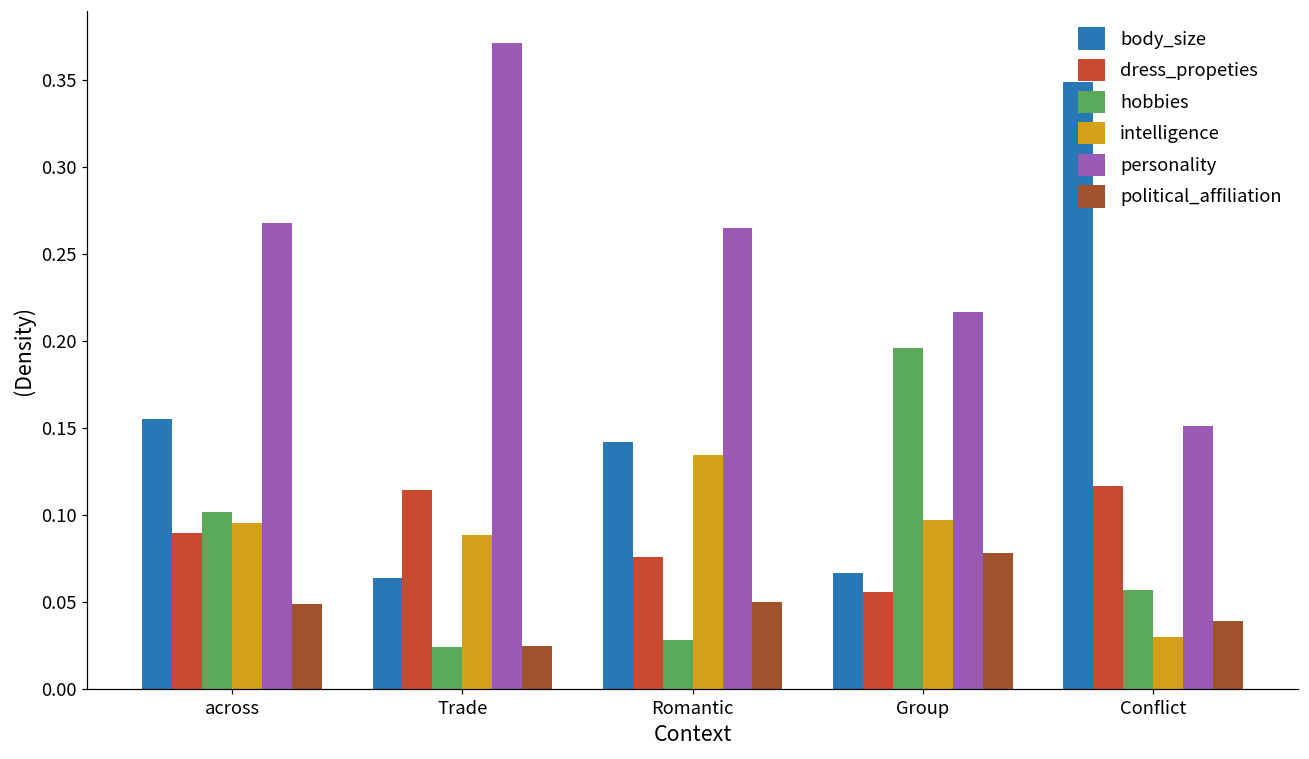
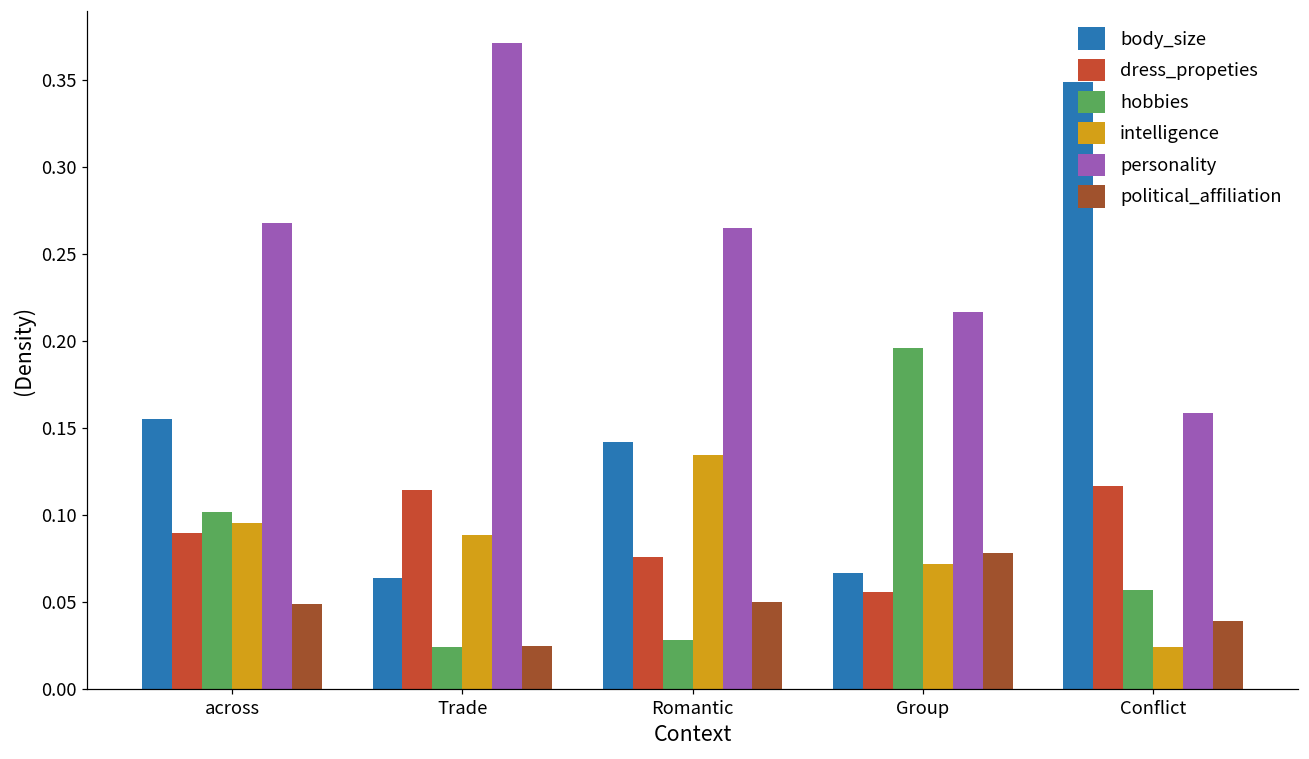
  {
    "body_size": {
      "across": 0.156,
      "Trade": 0.064,
      "Romantic": 0.142,
      "Group": 0.067,
      "Conflict": 0.349
    },
    "hobbies": {
      "across": 0.102,
      "Trade": 0.025,
      "Romantic": 0.029,
      "Group": 0.196,
      "Conflict": 0.057
    },
    "intelligence": {
      "across": 0.096,
      "Trade": 0.089,
      "Romantic": 0.135,
-     "Group": 0.098,
-     "Conflict": 0.030
+     "Group": 0.072,
+     "Conflict": 0.024
    },
    "personality": {
      "across": 0.268,
      "Trade": 0.371,
      "Romantic": 0.265,
      "Group": 0.217,
-     "Conflict": 0.151
+     "Conflict": 0.159
    }
  }
